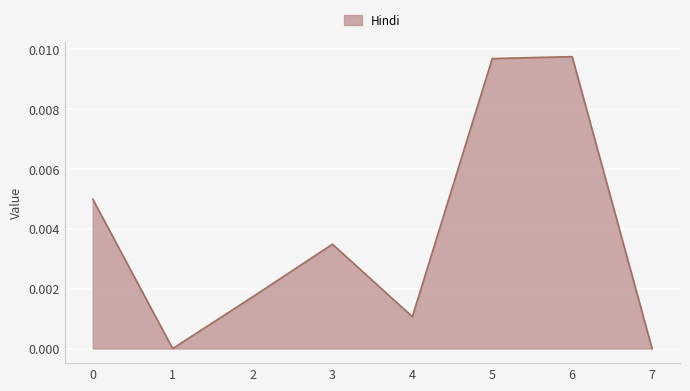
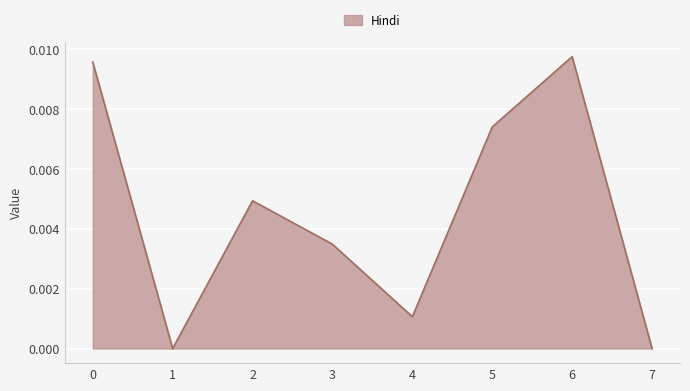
  {
-   "0": 0.0050,
+   "0": 0.0096,
    "1": 0.0000,
-   "2": 0.0017,
+   "2": 0.0049,
    "3": 0.0035,
    "4": 0.0011,
-   "5": 0.0097,
+   "5": 0.0074,
    "6": 0.0098,
    "7": 0.0000
  }
